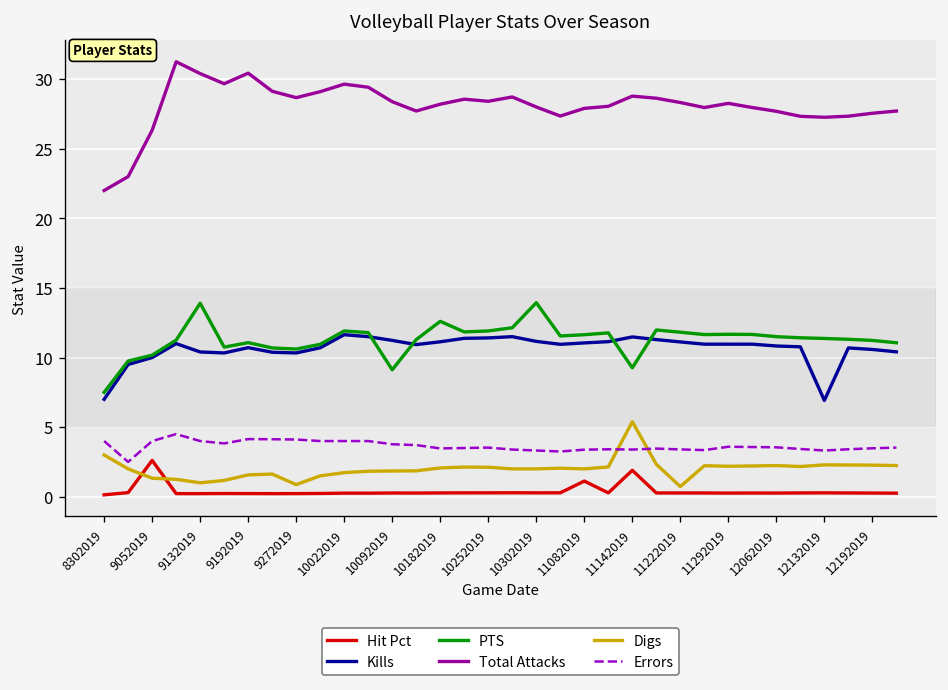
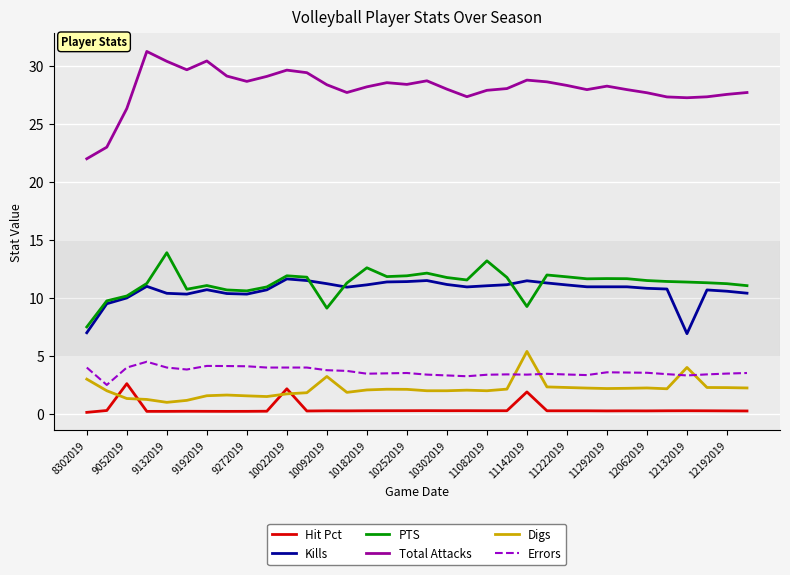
  {
    "Hit Pct": {
      "8302019": 0.1,
      "9052019": 2.6,
      "9132019": 0.2,
      "9192019": 0.2,
      "9272019": 0.2,
-     "10022019": 0.3,
+     "10022019": 2.2,
      "10092019": 0.3,
      "10182019": 0.3,
      "10252019": 0.3,
      "10302019": 0.3,
-     "11082019": 1.1,
+     "11082019": 0.3,
      "11142019": 1.9,
      "11222019": 0.3,
      "11292019": 0.3,
      "12062019": 0.3,
      "12132019": 0.3,
      "12192019": 0.3
    },
    "Kills": {
      "8302019": 7.0,
      "9132019": 10.4,
      "9192019": 10.7,
      "9272019": 10.3,
      "10022019": 11.6,
      "10092019": 11.2,
      "10182019": 11.1,
      "10252019": 11.4,
      "10302019": 11.2,
      "11082019": 11.1,
      "11142019": 11.5,
      "11222019": 11.1,
      "11292019": 11.0,
      "12062019": 10.8,
      "12132019": 6.9,
      "12192019": 10.6
    },
    "PTS": {
      "8302019": 7.5,
      "9132019": 13.9,
      "9192019": 11.1,
      "9272019": 10.6,
      "10022019": 11.9,
      "10092019": 9.1,
      "10182019": 12.6,
      "10252019": 11.9,
-     "10302019": 13.9,
-     "11082019": 11.6,
+     "10302019": 11.8,
+     "11082019": 13.2,
      "11142019": 9.3,
      "11222019": 11.8,
      "11292019": 11.7,
      "12062019": 11.5,
      "12132019": 11.4,
      "12192019": 11.2
    },
    "Digs": {
      "8302019": 3.0,
      "9052019": 1.3,
      "9132019": 1.0,
      "9192019": 1.6,
-     "9272019": 0.9,
+     "9272019": 1.6,
      "10022019": 1.7,
-     "10092019": 1.9,
+     "10092019": 3.2,
      "10182019": 2.1,
      "10252019": 2.1,
      "10302019": 2.0,
      "11082019": 2.0,
      "11142019": 5.4,
-     "11222019": 0.7,
+     "11222019": 2.3,
      "11292019": 2.2,
      "12062019": 2.2,
-     "12132019": 2.3,
+     "12132019": 4.0,
      "12192019": 2.3
    }
  }
